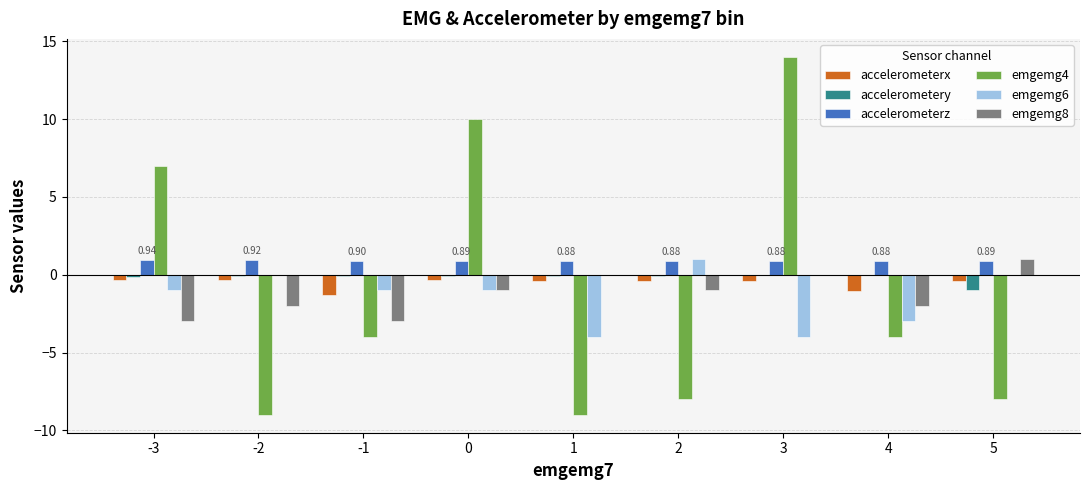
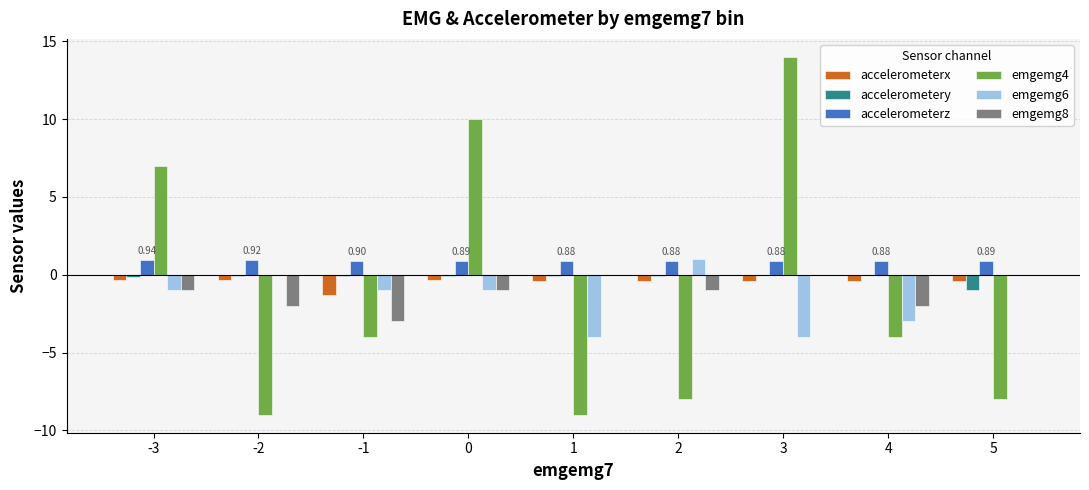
  {
    "accelerometerx": {
      "-3": -0.3,
      "-2": -0.3,
      "-1": -1.3,
      "0": -0.4,
      "1": -0.4,
      "2": -0.4,
      "3": -0.4,
-     "4": -1.0,
+     "4": -0.4,
      "5": -0.4
    },
    "accelerometery": {
      "5": -1.0
    },
    "accelerometerz": {
      "-3": 0.94,
      "-2": 0.92,
      "-1": 0.90,
      "0": 0.89,
      "1": 0.88,
      "2": 0.88,
      "3": 0.88,
      "4": 0.88,
      "5": 0.89
    },
    "emgemg4": {
      "-3": 7.0,
      "-2": -9.0,
      "-1": -4.0,
      "0": 10.0,
      "1": -9.0,
      "2": -8.0,
      "3": 14.0,
      "4": -4.0,
      "5": -8.0
    },
    "emgemg6": {
      "-3": -1.0,
      "-2": 0.0,
      "-1": -1.0,
      "0": -1.0,
      "1": -4.0,
      "2": 1.0,
      "3": -4.0,
      "4": -3.0,
      "5": 0.0
    },
    "emgemg8": {
-     "-3": -3,
+     "-3": -1,
      "-2": -2,
      "-1": -3,
      "0": -1,
      "1": 0,
      "2": -1,
      "3": 0,
      "4": -2,
-     "5": 1
+     "5": 0
    }
  }
